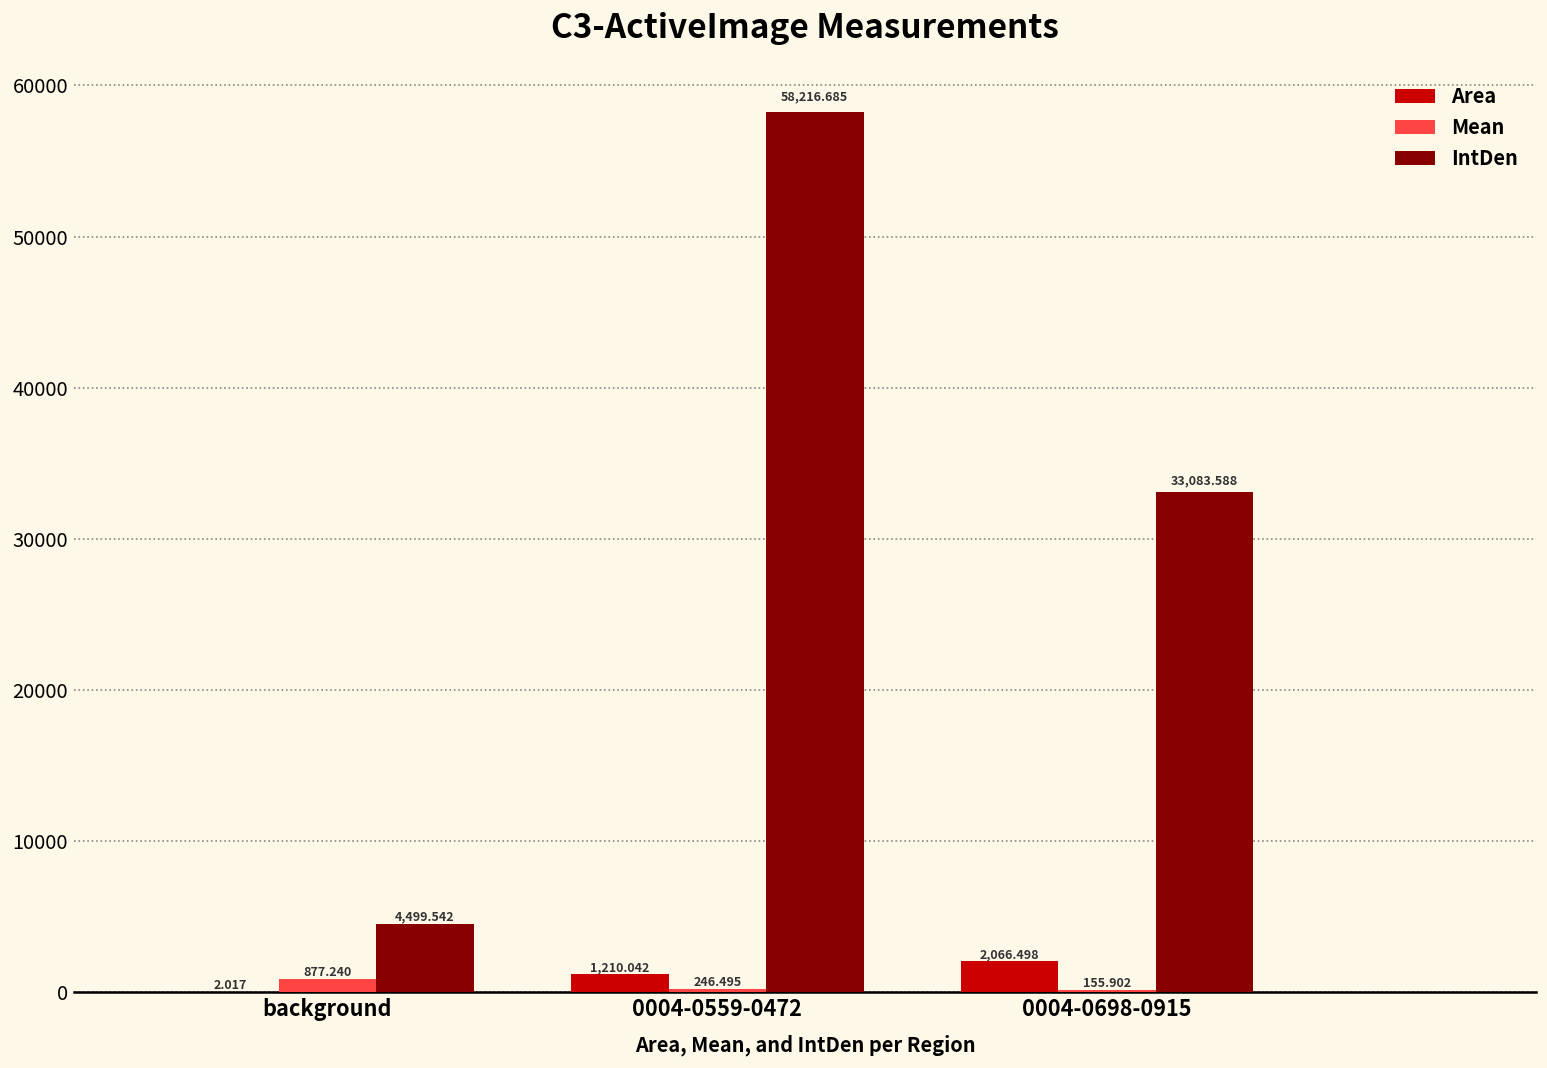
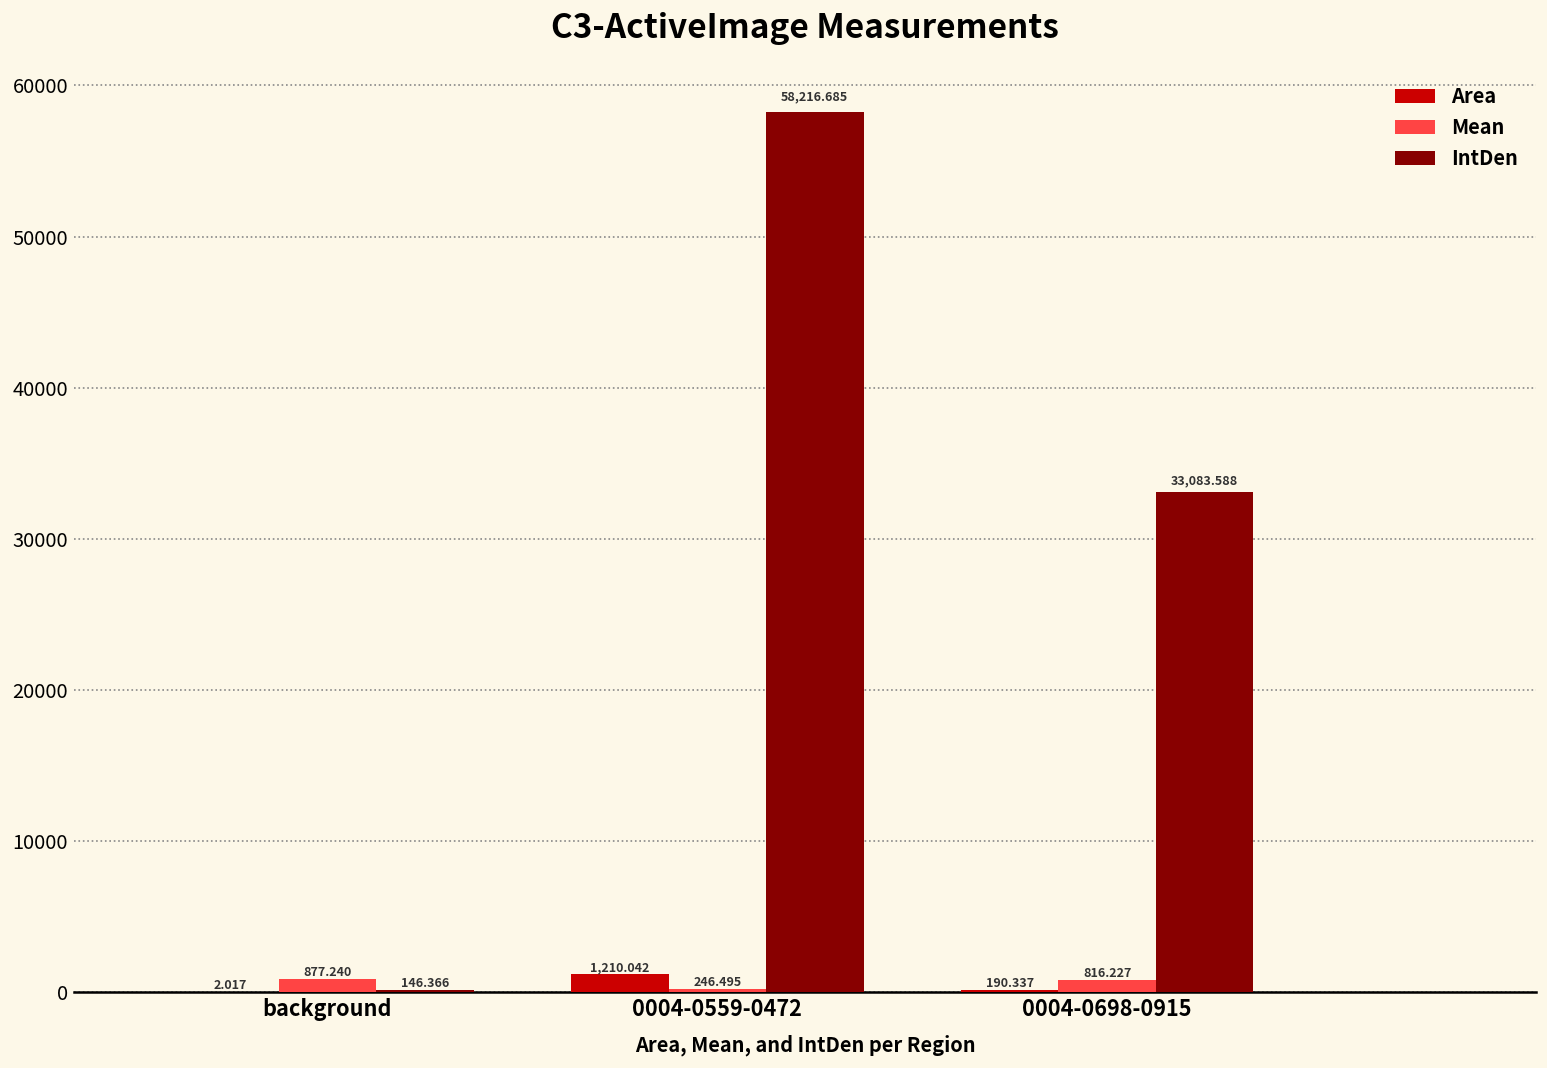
  {
    "Area": {
      "background": "2.017",
      "0004-0559-0472": "1,210.042",
-     "0004-0698-0915": "2,066.498"
+     "0004-0698-0915": "190.337"
    },
    "Mean": {
      "background": "877.240",
      "0004-0559-0472": "246.495",
-     "0004-0698-0915": "155.902"
+     "0004-0698-0915": "816.227"
    },
    "IntDen": {
-     "background": "4,499.542",
+     "background": "146.366",
      "0004-0559-0472": "58,216.685",
      "0004-0698-0915": "33,083.588"
    }
  }
